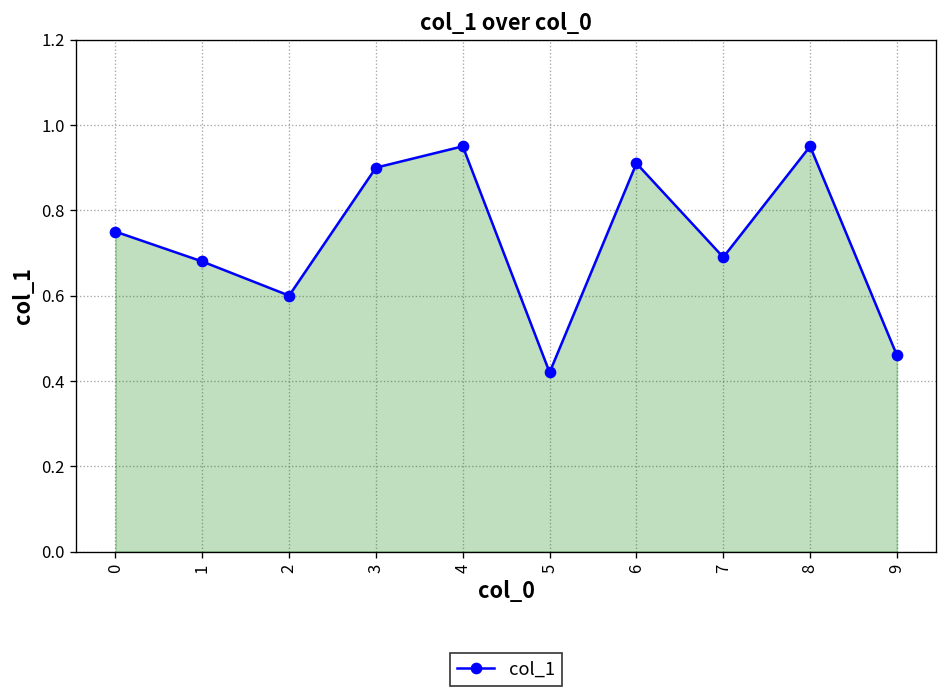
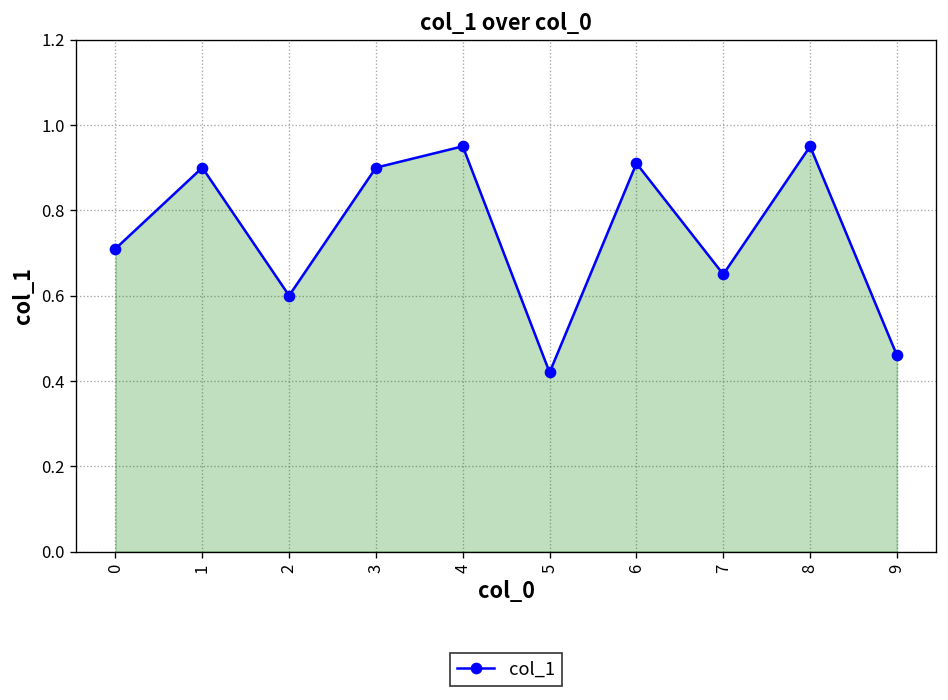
  {
-   "0": 0.75,
-   "1": 0.68,
+   "0": 0.71,
+   "1": 0.90,
    "2": 0.60,
    "3": 0.90,
    "4": 0.95,
    "5": 0.42,
    "6": 0.91,
-   "7": 0.69,
+   "7": 0.65,
    "8": 0.95,
    "9": 0.46
  }
